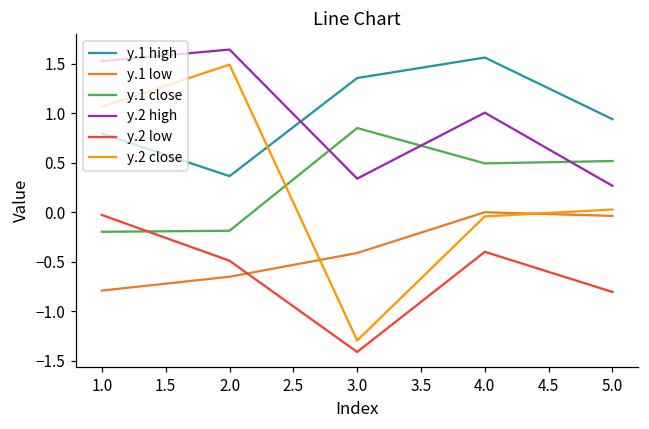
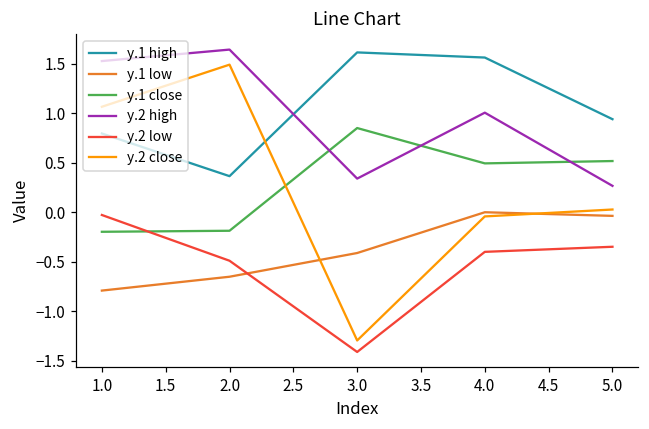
  {
    "y.1 high": {
      "2.0": 0.4,
-     "3.0": 1.4,
+     "3.0": 1.6,
      "4.0": 1.6,
      "5.0": 0.9
    },
    "y.1 close": {
      "1.0": -0.2,
      "2.0": -0.2,
      "3.0": 0.8,
      "4.0": 0.5,
      "5.0": 0.5
    },
    "y.2 high": {
      "2.0": 1.6,
      "3.0": 0.3,
      "4.0": 1.0,
      "5.0": 0.3
    },
    "y.2 low": {
      "1.0": 0.0,
      "2.0": -0.5,
      "3.0": -1.4,
      "4.0": -0.4,
-     "5.0": -0.8
+     "5.0": -0.3
    }
  }
